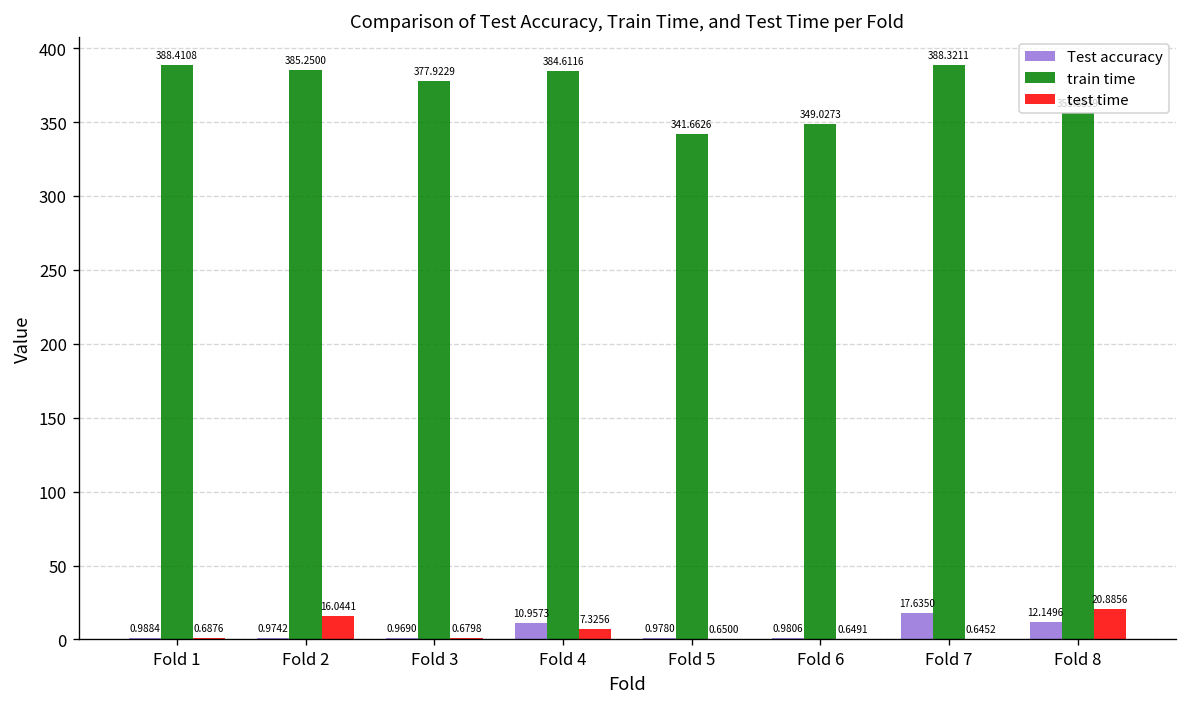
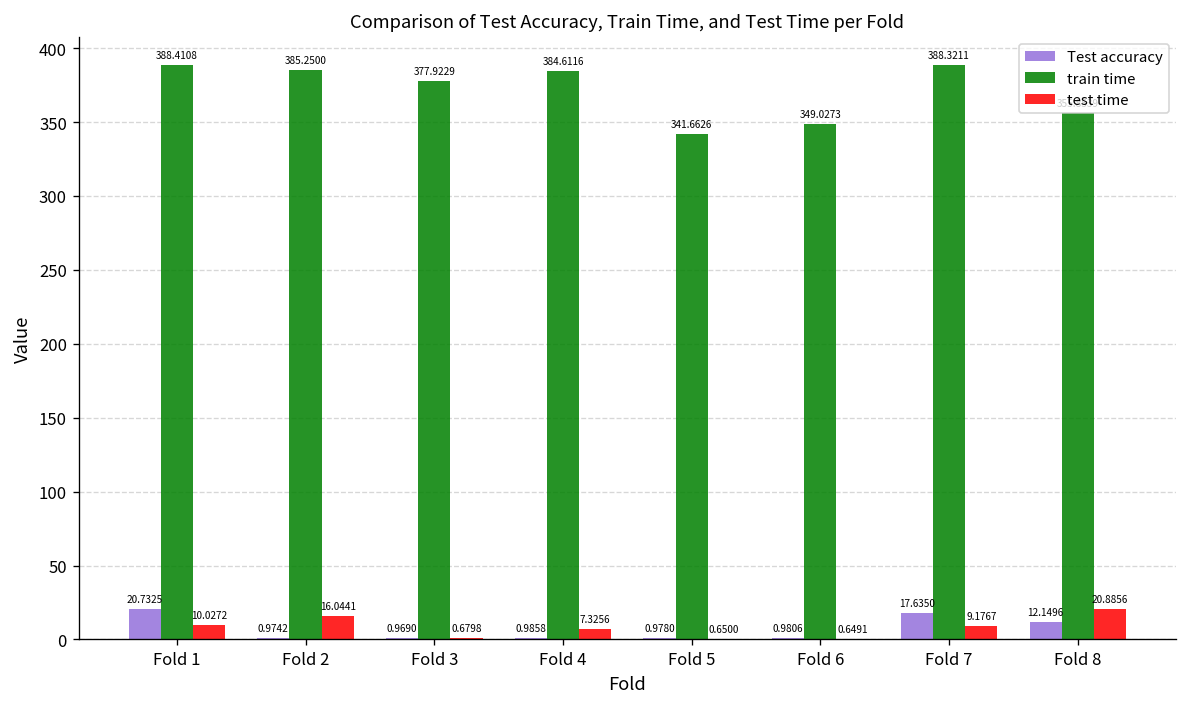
  {
    "Test accuracy": {
-     "Fold 1": 0.9884,
+     "Fold 1": 20.7325,
      "Fold 2": 0.9742,
      "Fold 3": 0.9690,
-     "Fold 4": 10.9573,
+     "Fold 4": 0.9858,
      "Fold 5": 0.9780,
      "Fold 6": 0.9806,
      "Fold 7": 17.6350,
      "Fold 8": 12.1496
    },
    "train time": {
      "Fold 1": 388.4108,
      "Fold 2": 385.2500,
      "Fold 3": 377.9229,
      "Fold 4": 384.6116,
      "Fold 5": 341.6626,
      "Fold 6": 349.0273,
      "Fold 7": 388.3211
    },
    "test time": {
-     "Fold 1": 0.6876,
+     "Fold 1": 10.0272,
      "Fold 2": 16.0441,
      "Fold 3": 0.6798,
      "Fold 4": 7.3256,
      "Fold 5": 0.6500,
      "Fold 6": 0.6491,
-     "Fold 7": 0.6452,
+     "Fold 7": 9.1767,
      "Fold 8": 20.8856
    }
  }
